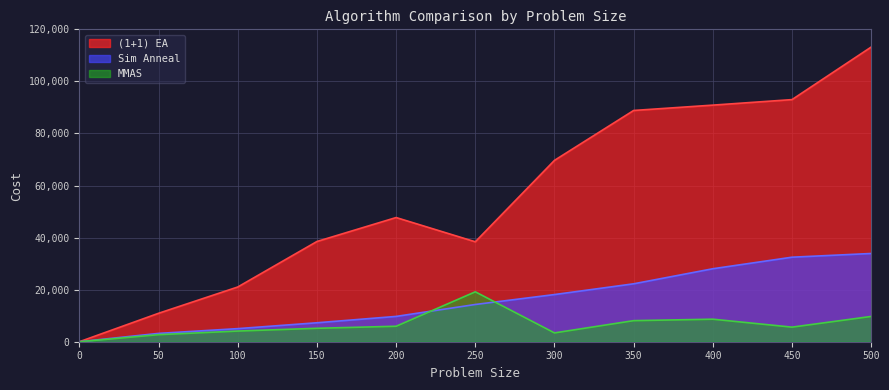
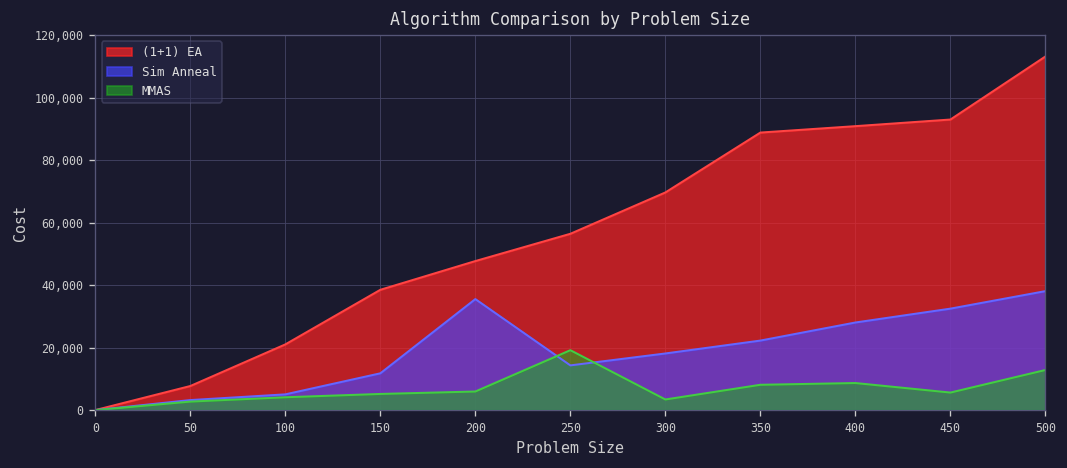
  {
    "(1+1) EA": {
-     "50": "11,000",
+     "50": "8,000",
      "100": "21,000",
      "150": "39,000",
      "200": "48,000",
-     "250": "38,000",
+     "250": "56,000",
      "300": "70,000",
      "350": "89,000",
      "400": "91,000",
      "450": "93,000",
      "500": "113,000"
    },
    "Sim Anneal": {
-     "150": "7,000",
-     "200": "10,000",
+     "150": "12,000",
+     "200": "36,000",
      "250": "14,000",
      "300": "18,000",
      "350": "22,000",
      "400": "28,000",
      "450": "32,000",
-     "500": "34,000"
+     "500": "38,000"
    },
    "MMAS": {
      "150": "5,000",
      "200": "6,000",
      "250": "19,000",
      "300": "3,000",
      "350": "8,000",
      "400": "9,000",
      "450": "6,000",
-     "500": "10,000"
+     "500": "13,000"
    }
  }
